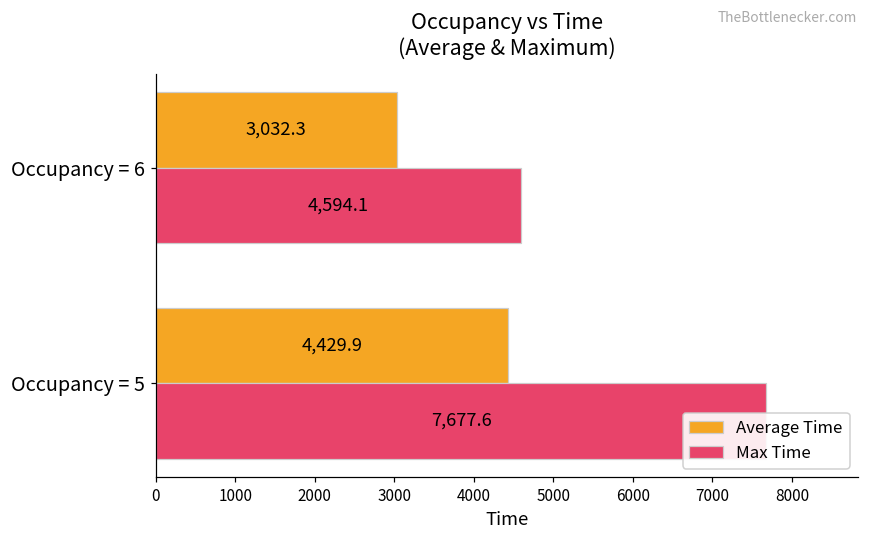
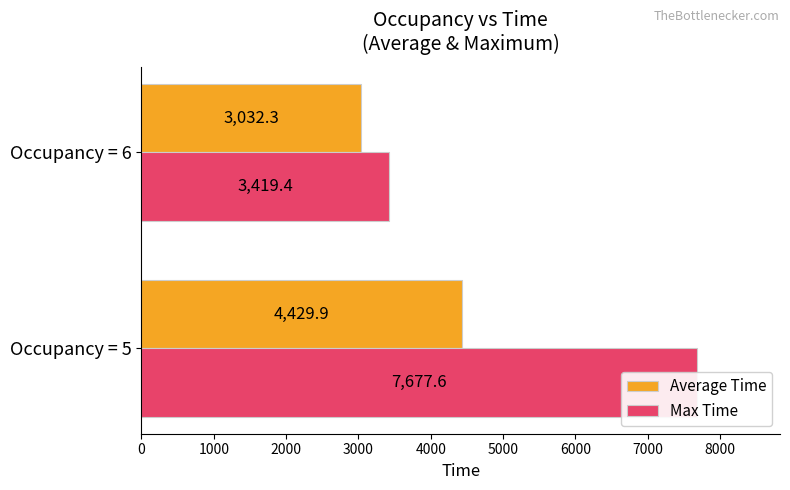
  {
    "Average Time": {
      "Occupancy = 6": "3,032.3",
      "Occupancy = 5": "4,429.9"
    },
    "Max Time": {
-     "Occupancy = 6": "4,594.1"
+     "Occupancy = 6": "3,419.4"
    }
  }
